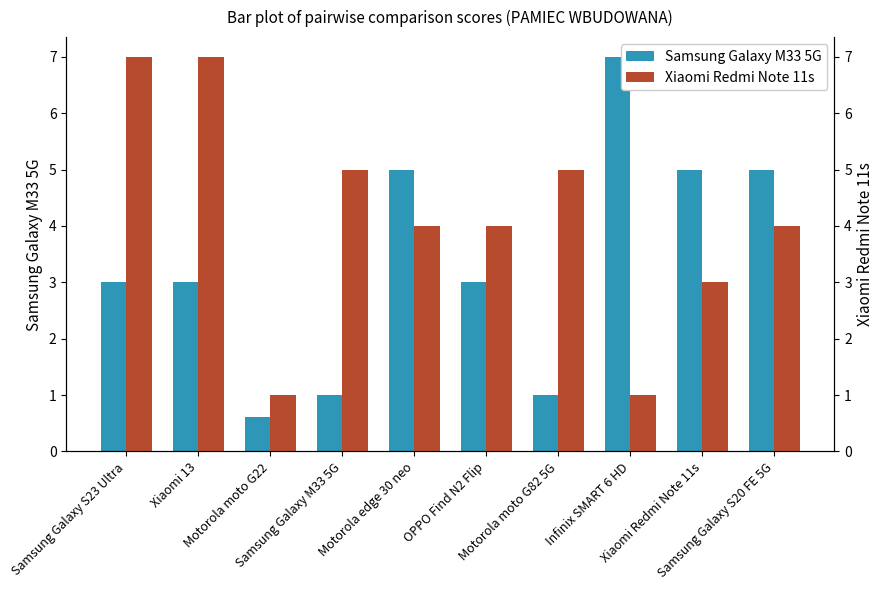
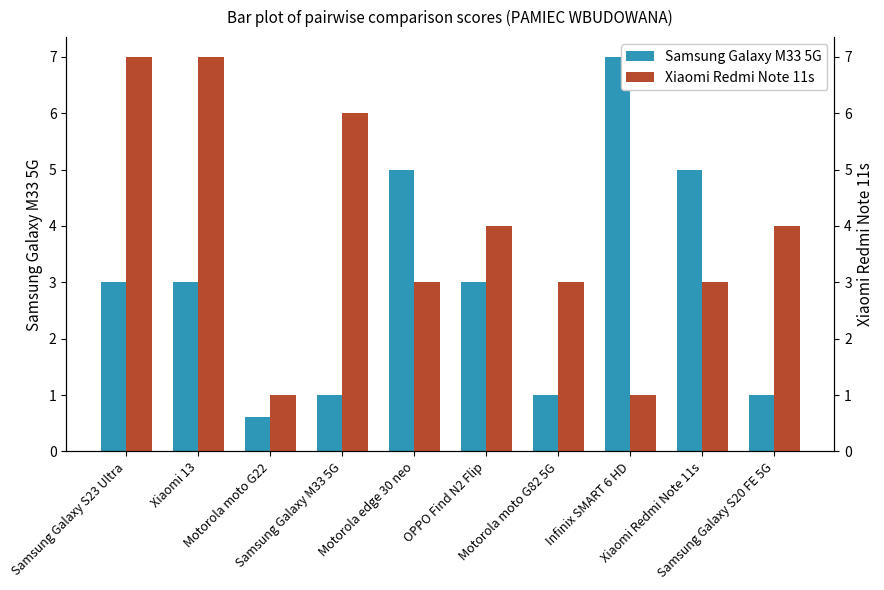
  {
    "Samsung Galaxy M33 5G": {
      "Samsung Galaxy S23 Ultra": 3,
      "Xiaomi 13": 3,
      "Motorola moto G22": 0.6,
      "Samsung Galaxy M33 5G": 1,
      "Motorola edge 30 neo": 5,
      "OPPO Find N2 Flip": 3,
      "Motorola moto G82 5G": 1,
      "Infinix SMART 6 HD": 7,
      "Xiaomi Redmi Note 11s": 5,
-     "Samsung Galaxy S20 FE 5G": 5
+     "Samsung Galaxy S20 FE 5G": 1
    },
    "Xiaomi Redmi Note 11s": {
      "Samsung Galaxy S23 Ultra": 7,
      "Xiaomi 13": 7,
      "Motorola moto G22": 1,
-     "Samsung Galaxy M33 5G": 5,
-     "Motorola edge 30 neo": 4,
+     "Samsung Galaxy M33 5G": 6,
+     "Motorola edge 30 neo": 3,
      "OPPO Find N2 Flip": 4,
-     "Motorola moto G82 5G": 5,
+     "Motorola moto G82 5G": 3,
      "Infinix SMART 6 HD": 1,
      "Xiaomi Redmi Note 11s": 3,
      "Samsung Galaxy S20 FE 5G": 4
    }
  }
